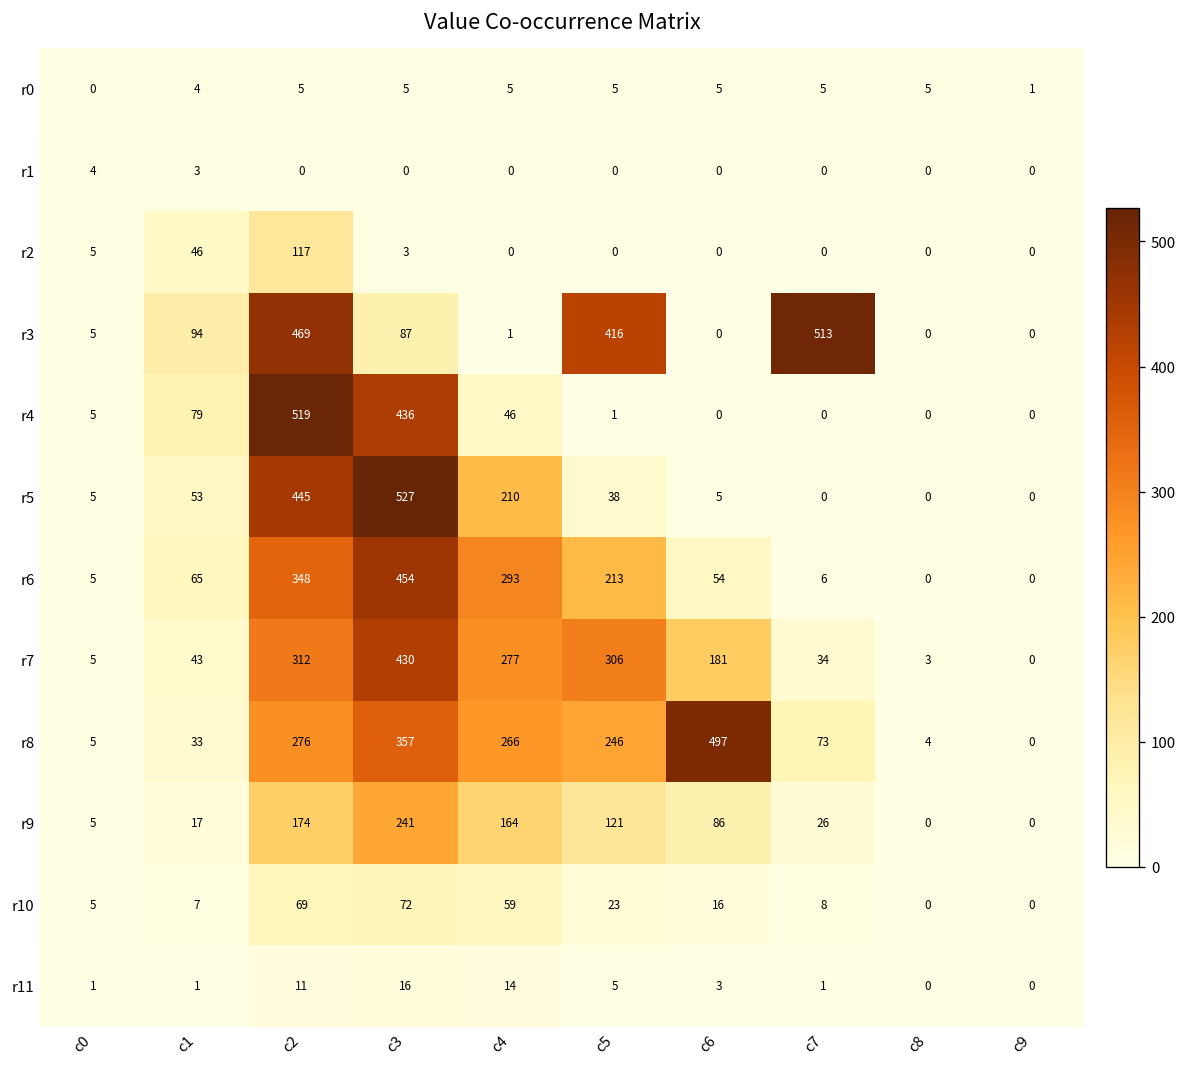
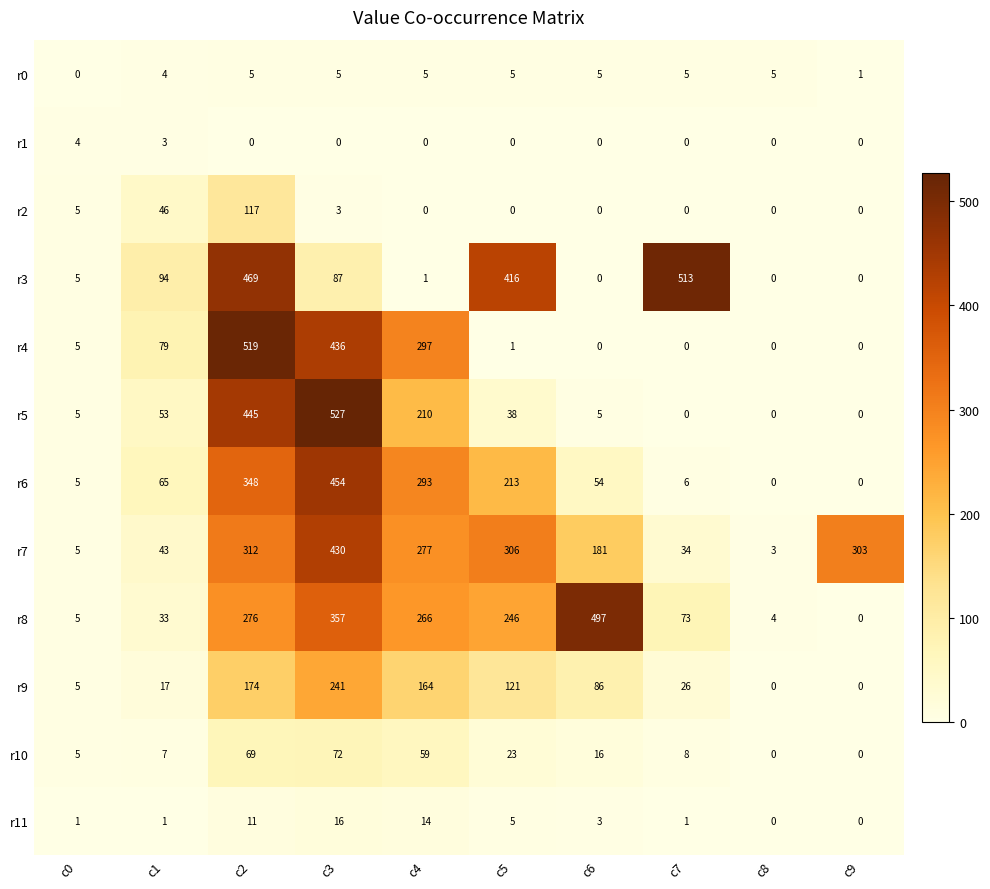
  {
    "r0": {
      "c0": 0,
      "c1": 4,
      "c2": 5,
      "c3": 5,
      "c4": 5,
      "c5": 5,
      "c6": 5,
      "c7": 5,
      "c8": 5,
      "c9": 1
    },
    "r1": {
      "c0": 4,
      "c1": 3,
      "c2": 0,
      "c3": 0,
      "c4": 0,
      "c5": 0,
      "c6": 0,
      "c7": 0,
      "c8": 0,
      "c9": 0
    },
    "r2": {
      "c0": 5,
      "c1": 46,
      "c2": 117,
      "c3": 3,
      "c4": 0,
      "c5": 0,
      "c6": 0,
      "c7": 0,
      "c8": 0,
      "c9": 0
    },
    "r3": {
      "c0": 5,
      "c1": 94,
      "c2": 469,
      "c3": 87,
      "c4": 1,
      "c5": 416,
      "c6": 0,
      "c7": 513,
      "c8": 0,
      "c9": 0
    },
    "r4": {
      "c0": 5,
      "c1": 79,
      "c2": 519,
      "c3": 436,
-     "c4": 46,
+     "c4": 297,
      "c5": 1,
      "c6": 0,
      "c7": 0,
      "c8": 0,
      "c9": 0
    },
    "r5": {
      "c0": 5,
      "c1": 53,
      "c2": 445,
      "c3": 527,
      "c4": 210,
      "c5": 38,
      "c6": 5,
      "c7": 0,
      "c8": 0,
      "c9": 0
    },
    "r6": {
      "c0": 5,
      "c1": 65,
      "c2": 348,
      "c3": 454,
      "c4": 293,
      "c5": 213,
      "c6": 54,
      "c7": 6,
      "c8": 0,
      "c9": 0
    },
    "r7": {
      "c0": 5,
      "c1": 43,
      "c2": 312,
      "c3": 430,
      "c4": 277,
      "c5": 306,
      "c6": 181,
      "c7": 34,
      "c8": 3,
-     "c9": 0
+     "c9": 303
    },
    "r8": {
      "c0": 5,
      "c1": 33,
      "c2": 276,
      "c3": 357,
      "c4": 266,
      "c5": 246,
      "c6": 497,
      "c7": 73,
      "c8": 4,
      "c9": 0
    },
    "r9": {
      "c0": 5,
      "c1": 17,
      "c2": 174,
      "c3": 241,
      "c4": 164,
      "c5": 121,
      "c6": 86,
      "c7": 26,
      "c8": 0,
      "c9": 0
    },
    "r10": {
      "c0": 5,
      "c1": 7,
      "c2": 69,
      "c3": 72,
      "c4": 59,
      "c5": 23,
      "c6": 16,
      "c7": 8,
      "c8": 0,
      "c9": 0
    },
    "r11": {
      "c0": 1,
      "c1": 1,
      "c2": 11,
      "c3": 16,
      "c4": 14,
      "c5": 5,
      "c6": 3,
      "c7": 1,
      "c8": 0,
      "c9": 0
    }
  }
